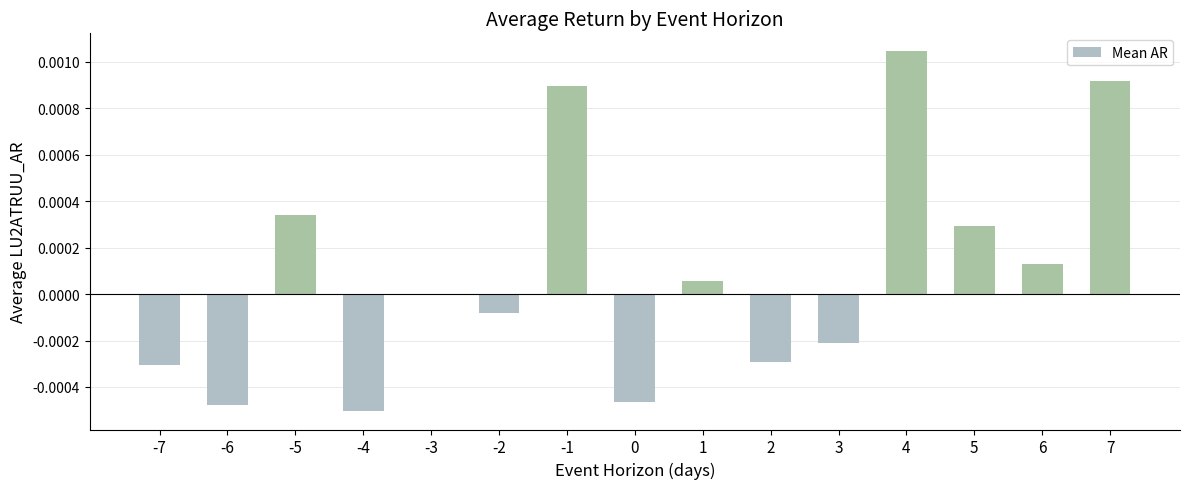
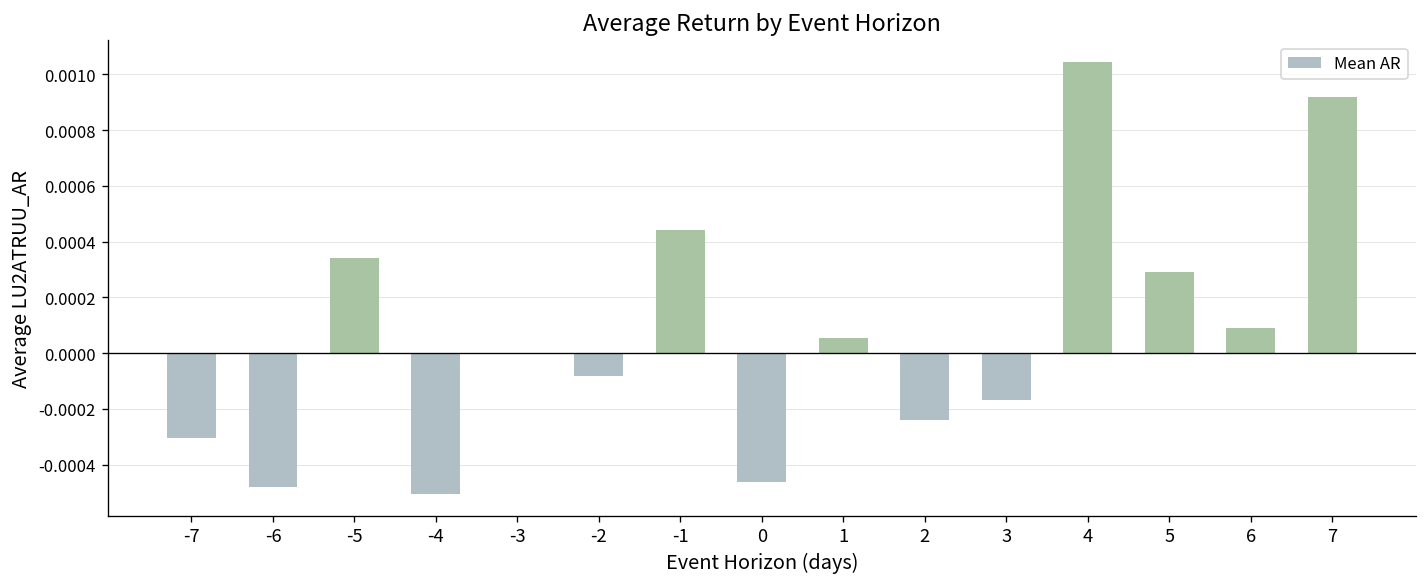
  {
    "-7": -0.00030,
    "-6": -0.00048,
    "-5": 0.00034,
    "-4": -0.00051,
    "-2": -0.00008,
-   "-1": 0.00090,
+   "-1": 0.00044,
    "0": -0.00046,
    "1": 0.00006,
-   "2": -0.00029,
-   "3": -0.00021,
+   "2": -0.00024,
+   "3": -0.00017,
    "4": 0.00105,
    "5": 0.00029,
-   "6": 0.00013,
+   "6": 0.00009,
    "7": 0.00092
  }
